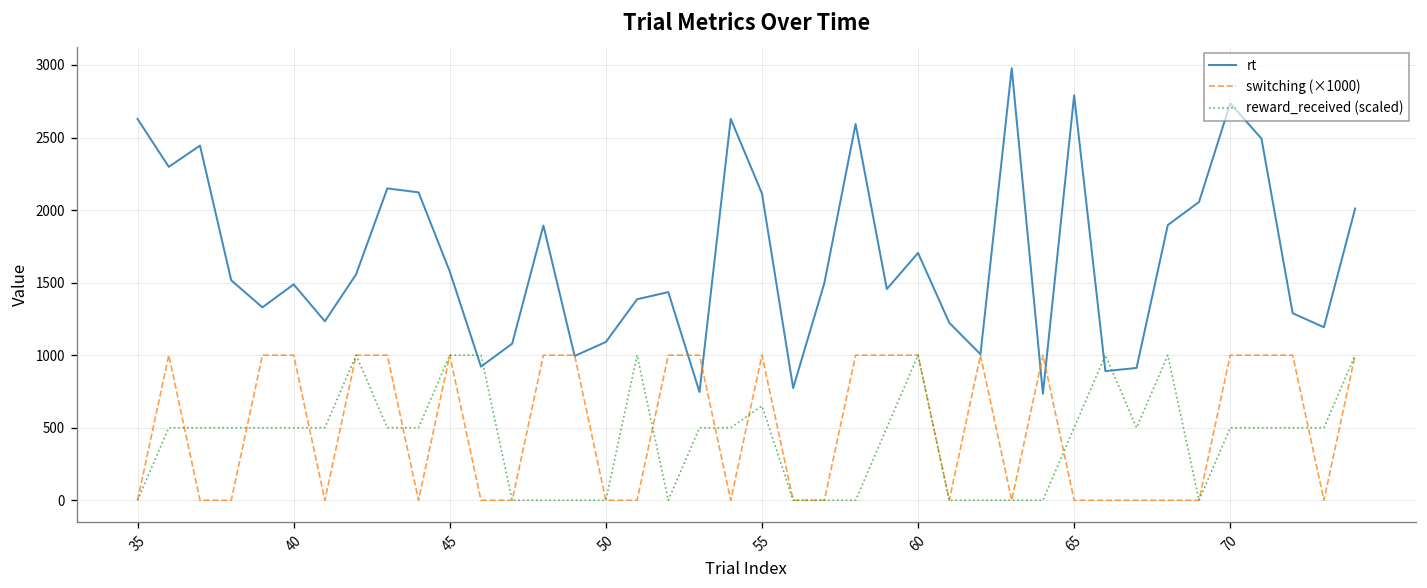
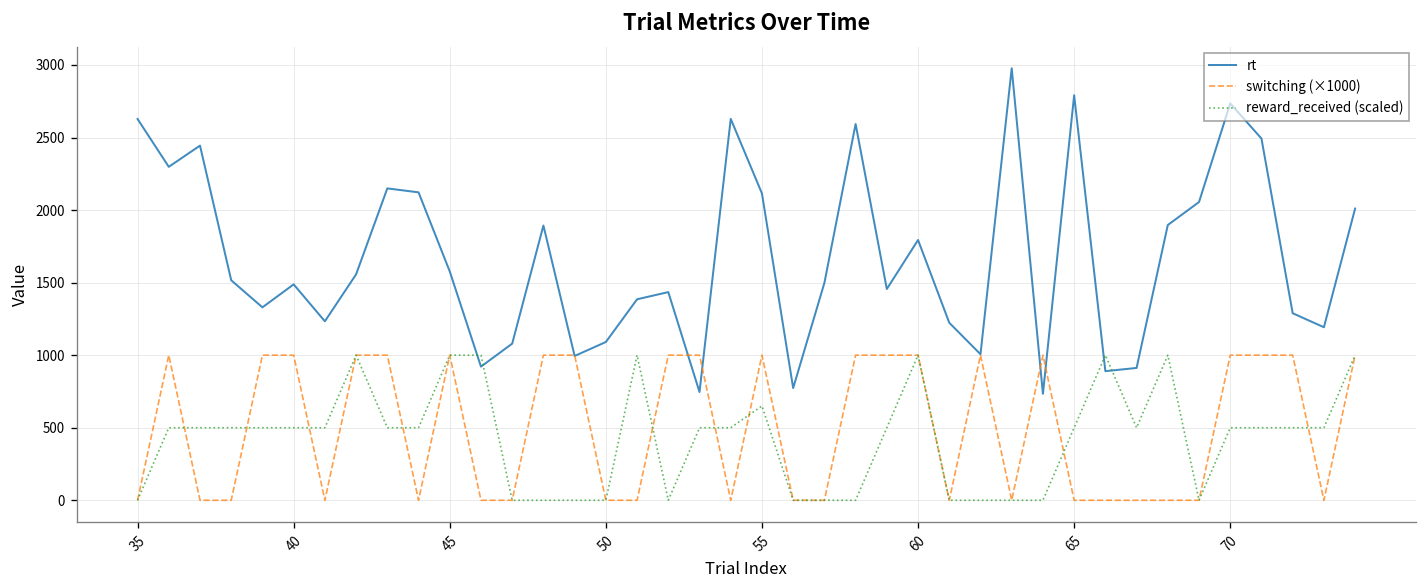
  {
    "rt": {
      "35": 2630,
      "40": 1490,
      "45": 1580,
      "50": 1090,
      "55": 2110,
-     "60": 1700,
+     "60": 1790,
      "65": 2790
    },
    "switching (×1000)": {
      "40": 1000,
      "55": 1000,
      "65": 0,
      "70": 1000
    },
    "reward_received (scaled)": {
      "40": 500,
      "55": 650,
      "65": 500,
      "70": 500
    }
  }
